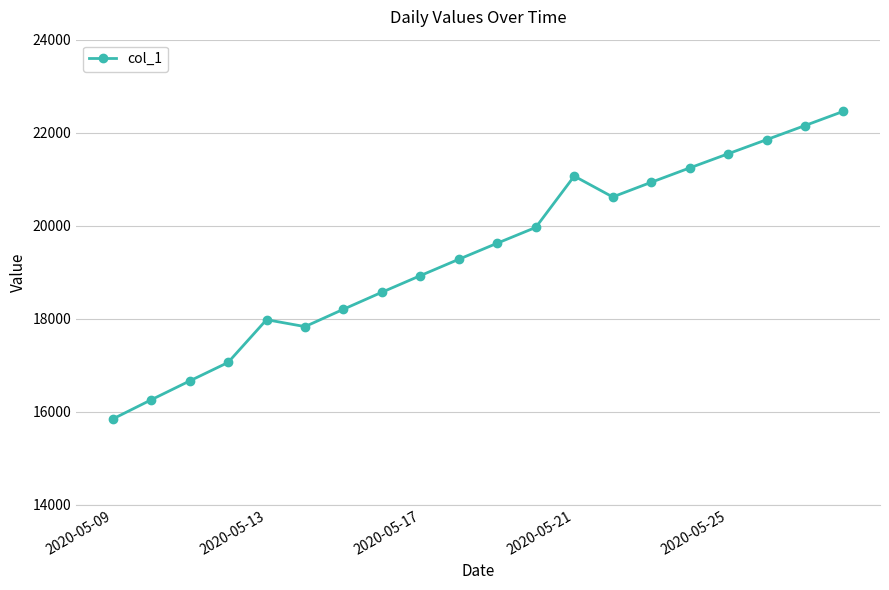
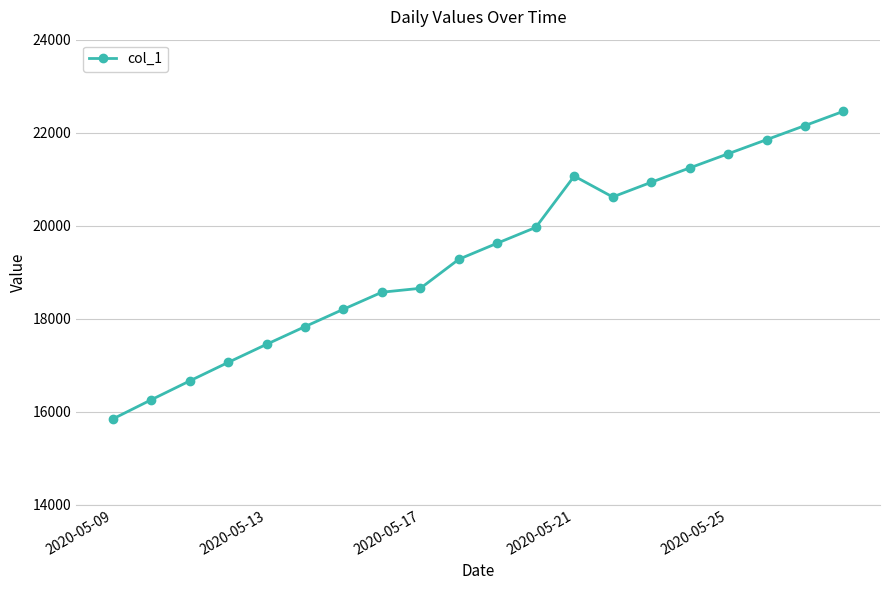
  {
    "2020-05-09": 15800,
-   "2020-05-13": 18000,
-   "2020-05-17": 18900,
+   "2020-05-13": 17400,
+   "2020-05-17": 18700,
    "2020-05-21": 21100,
    "2020-05-25": 21500
  }
